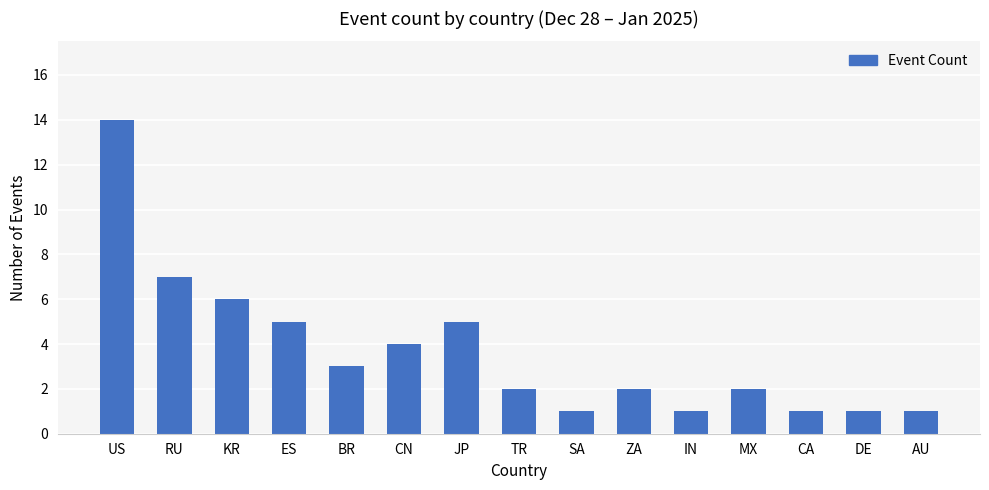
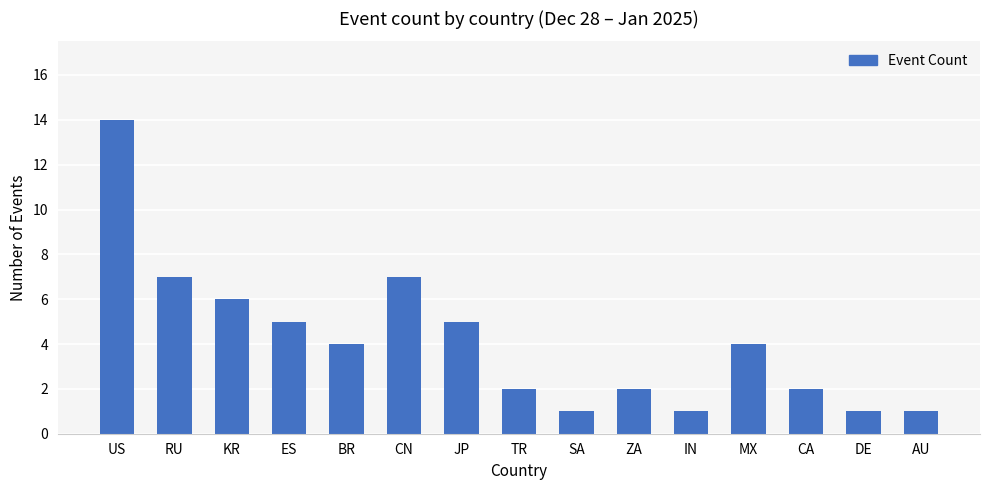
  {
    "US": 14,
    "RU": 7,
    "KR": 6,
    "ES": 5,
-   "BR": 3,
-   "CN": 4,
+   "BR": 4,
+   "CN": 7,
    "JP": 5,
    "TR": 2,
    "SA": 1,
    "ZA": 2,
    "IN": 1,
-   "MX": 2,
-   "CA": 1,
+   "MX": 4,
+   "CA": 2,
    "DE": 1,
    "AU": 1
  }
